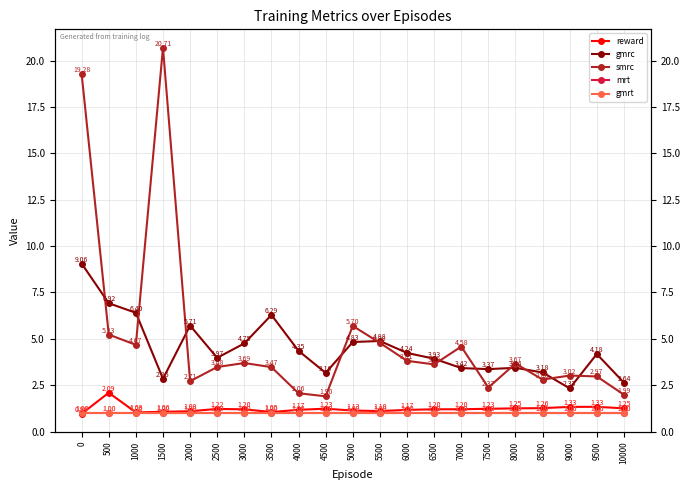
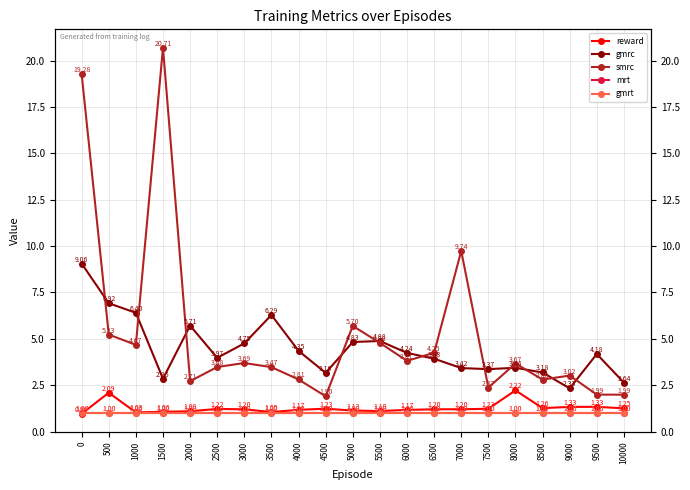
  {
    "reward": {
      "500": 2.09,
-     "8000": 1.25
+     "8000": 2.22
    },
    "gmrc": {
      "0": 9.06,
      "500": 6.92,
      "1000": 6.40,
      "1500": 2.85,
      "2000": 5.71,
      "2500": 3.97,
      "3000": 4.75,
      "3500": 6.29,
      "4000": 4.35,
      "4500": 3.16,
      "5000": 4.83,
      "6000": 4.24,
      "6500": 3.93,
      "7000": 3.42,
      "7500": 3.37,
      "8500": 3.18,
      "9000": 2.33,
      "9500": 4.18,
      "10000": 2.64
    },
    "smrc": {
      "0": 19.28,
      "500": 5.23,
      "1000": 4.67,
      "1500": 20.71,
      "2000": 2.71,
      "3000": 3.69,
      "3500": 3.47,
-     "4000": 2.06,
+     "4000": 2.81,
      "4500": 1.90,
      "5000": 5.70,
-     "6500": 3.6,
-     "7000": 4.58,
+     "6500": 4.2,
+     "7000": 9.74,
      "7500": 2.37,
      "9000": 3.02,
-     "9500": 2.97,
+     "9500": 1.99,
      "10000": 1.99
    }
  }
